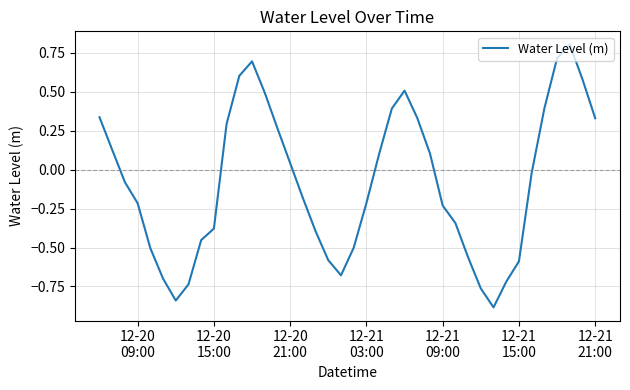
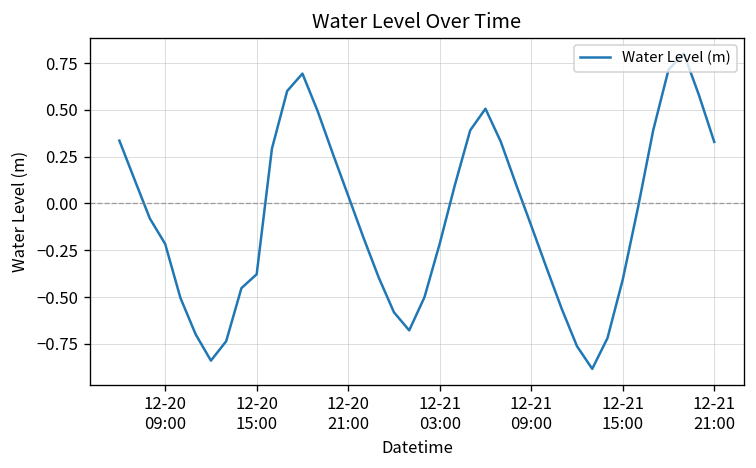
  {
    "12-20 09:00": -0.22,
    "12-20 15:00": -0.38,
    "12-20 21:00": 0.04,
    "12-21 03:00": -0.22,
-   "12-21 09:00": -0.23,
-   "12-21 15:00": -0.59,
+   "12-21 09:00": -0.12,
+   "12-21 15:00": -0.41,
    "12-21 21:00": 0.33
  }
